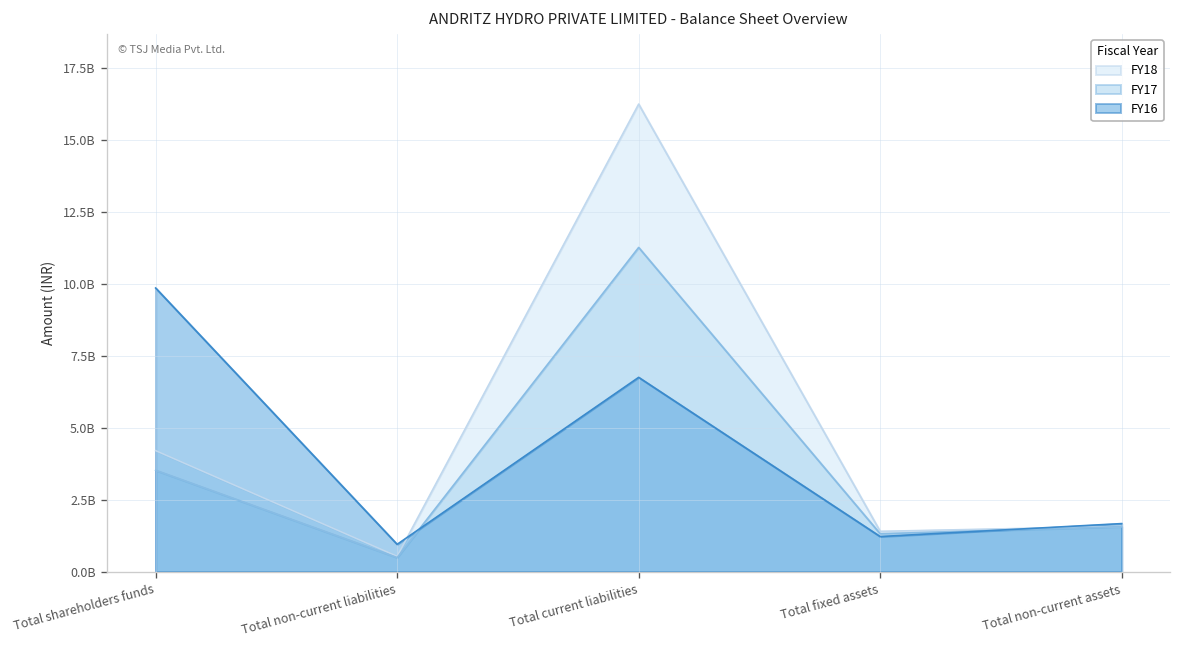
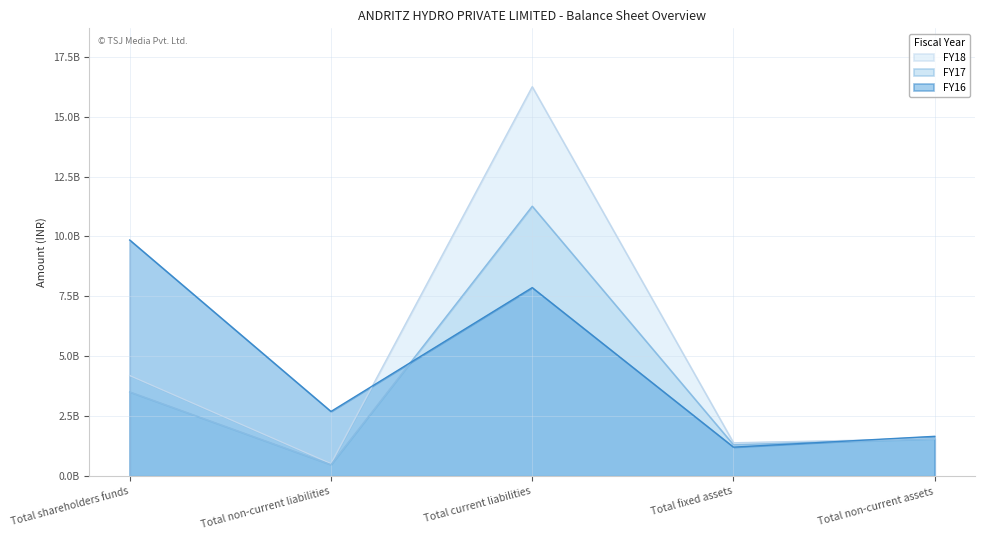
  {
    "FY16": {
      "Total shareholders funds": 9900000000,
-     "Total non-current liabilities": 900000000,
-     "Total current liabilities": 6700000000
+     "Total non-current liabilities": 2700000000,
+     "Total current liabilities": 7900000000
    }
  }
